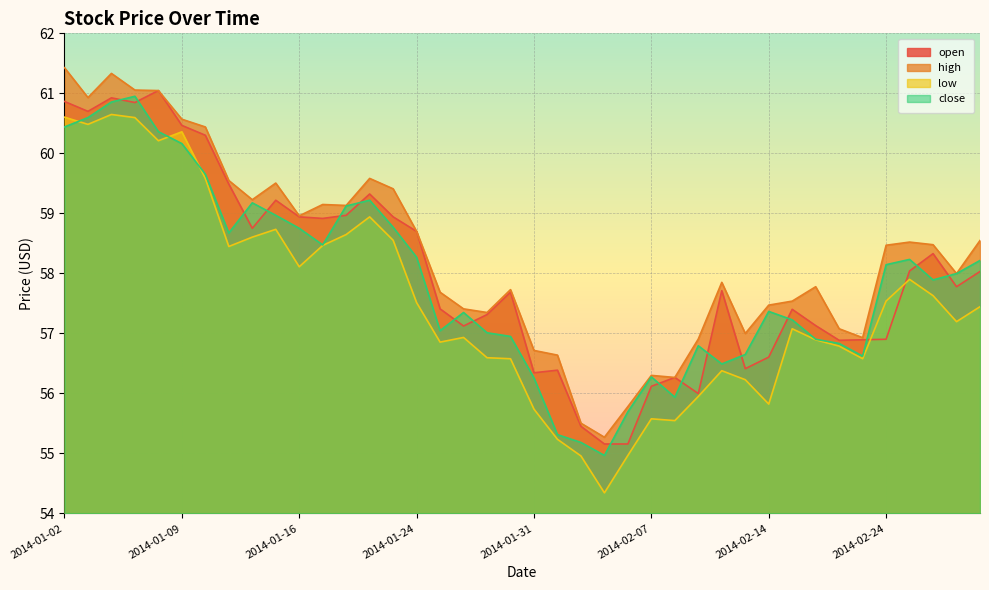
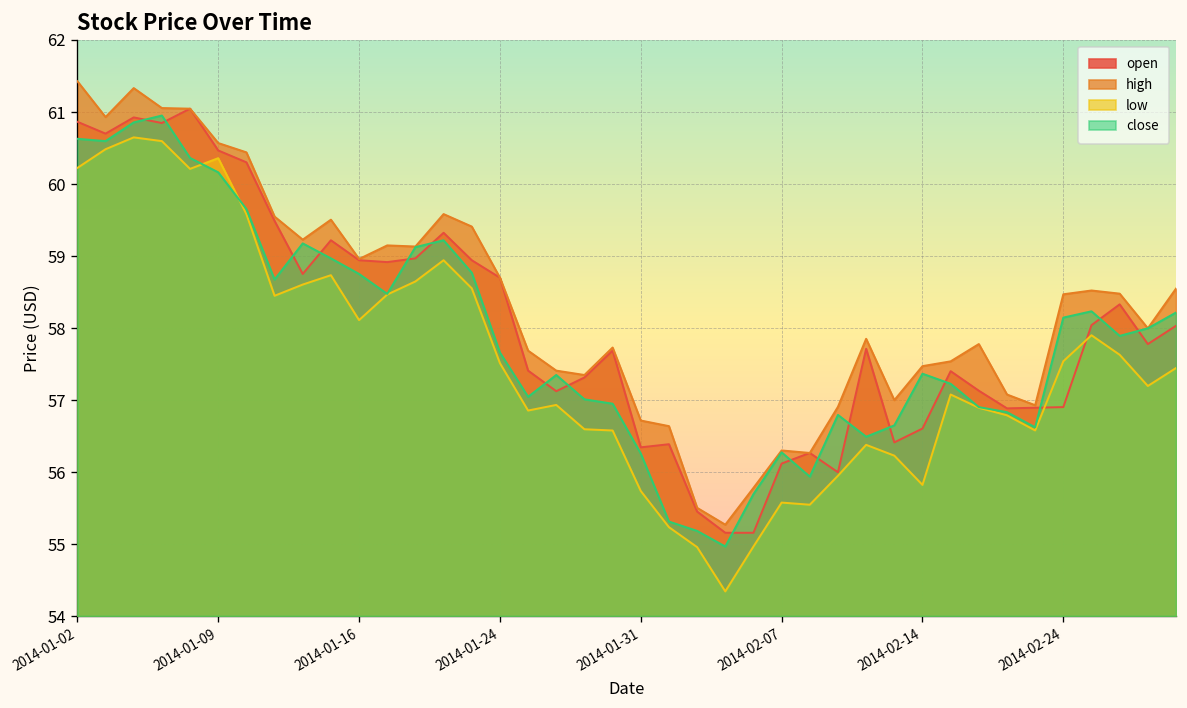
  {
    "low": {
-     "2014-01-02": 60.6,
+     "2014-01-02": 60.2,
      "2014-01-09": 60.4,
      "2014-01-16": 58.1,
      "2014-01-24": 57.5,
      "2014-01-31": 55.7,
      "2014-02-07": 55.6,
      "2014-02-14": 55.8,
      "2014-02-24": 57.5
    },
    "close": {
-     "2014-01-02": 60.4,
+     "2014-01-02": 60.6,
      "2014-01-09": 60.2,
      "2014-01-16": 58.8,
-     "2014-01-24": 58.3,
+     "2014-01-24": 57.7,
      "2014-01-31": 56.3,
      "2014-02-14": 57.4,
      "2014-02-24": 58.1
    }
  }
